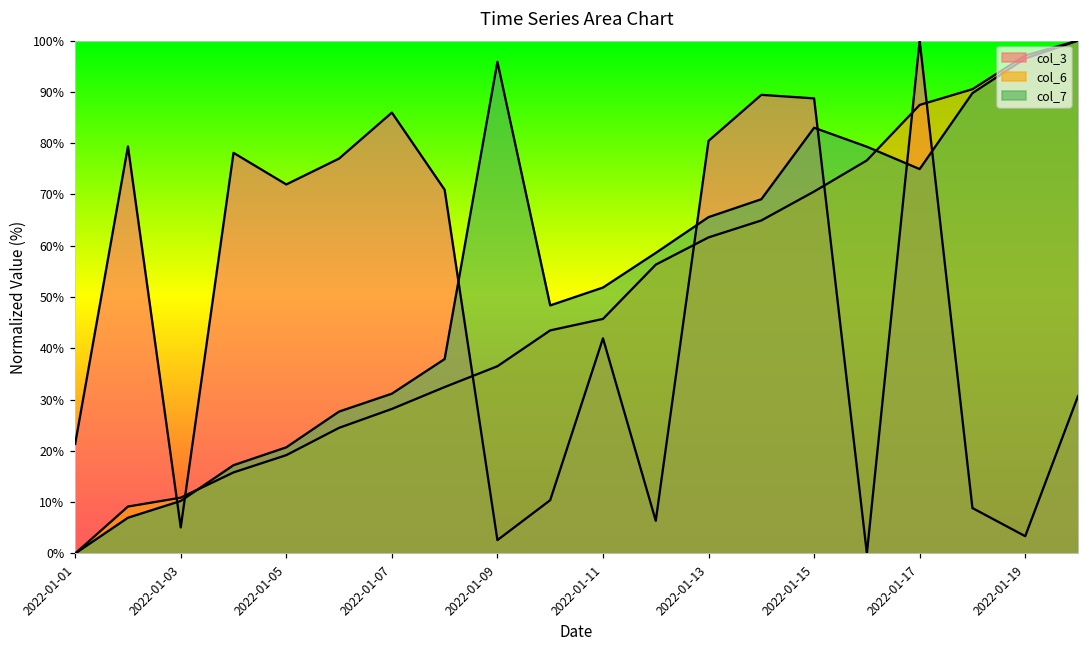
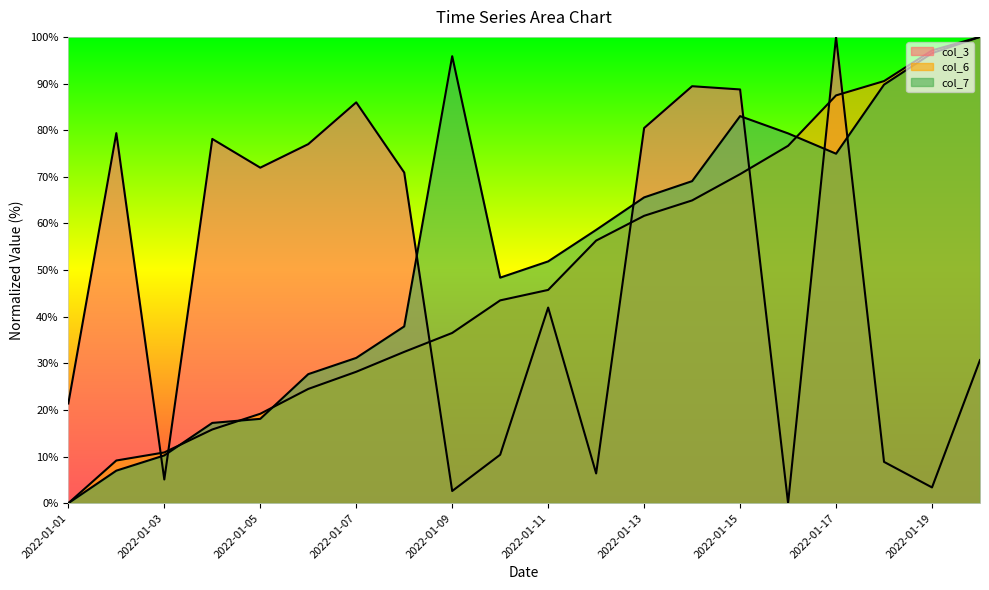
  {
    "col_3": {
      "2022-01-01": "21%",
      "2022-01-03": "5%",
      "2022-01-05": "72%",
      "2022-01-07": "86%",
      "2022-01-09": "3%",
      "2022-01-11": "42%",
      "2022-01-13": "80%",
      "2022-01-15": "89%",
      "2022-01-17": "100%",
      "2022-01-19": "3%"
    },
    "col_6": {
      "2022-01-03": "11%",
      "2022-01-05": "19%",
      "2022-01-07": "28%",
      "2022-01-09": "37%",
      "2022-01-11": "46%",
      "2022-01-13": "62%",
      "2022-01-15": "71%",
      "2022-01-17": "87%"
    },
    "col_7": {
      "2022-01-03": "10%",
-     "2022-01-05": "21%",
+     "2022-01-05": "18%",
      "2022-01-07": "31%",
      "2022-01-09": "96%",
      "2022-01-11": "52%",
      "2022-01-13": "66%",
      "2022-01-15": "83%",
      "2022-01-17": "75%"
    }
  }
